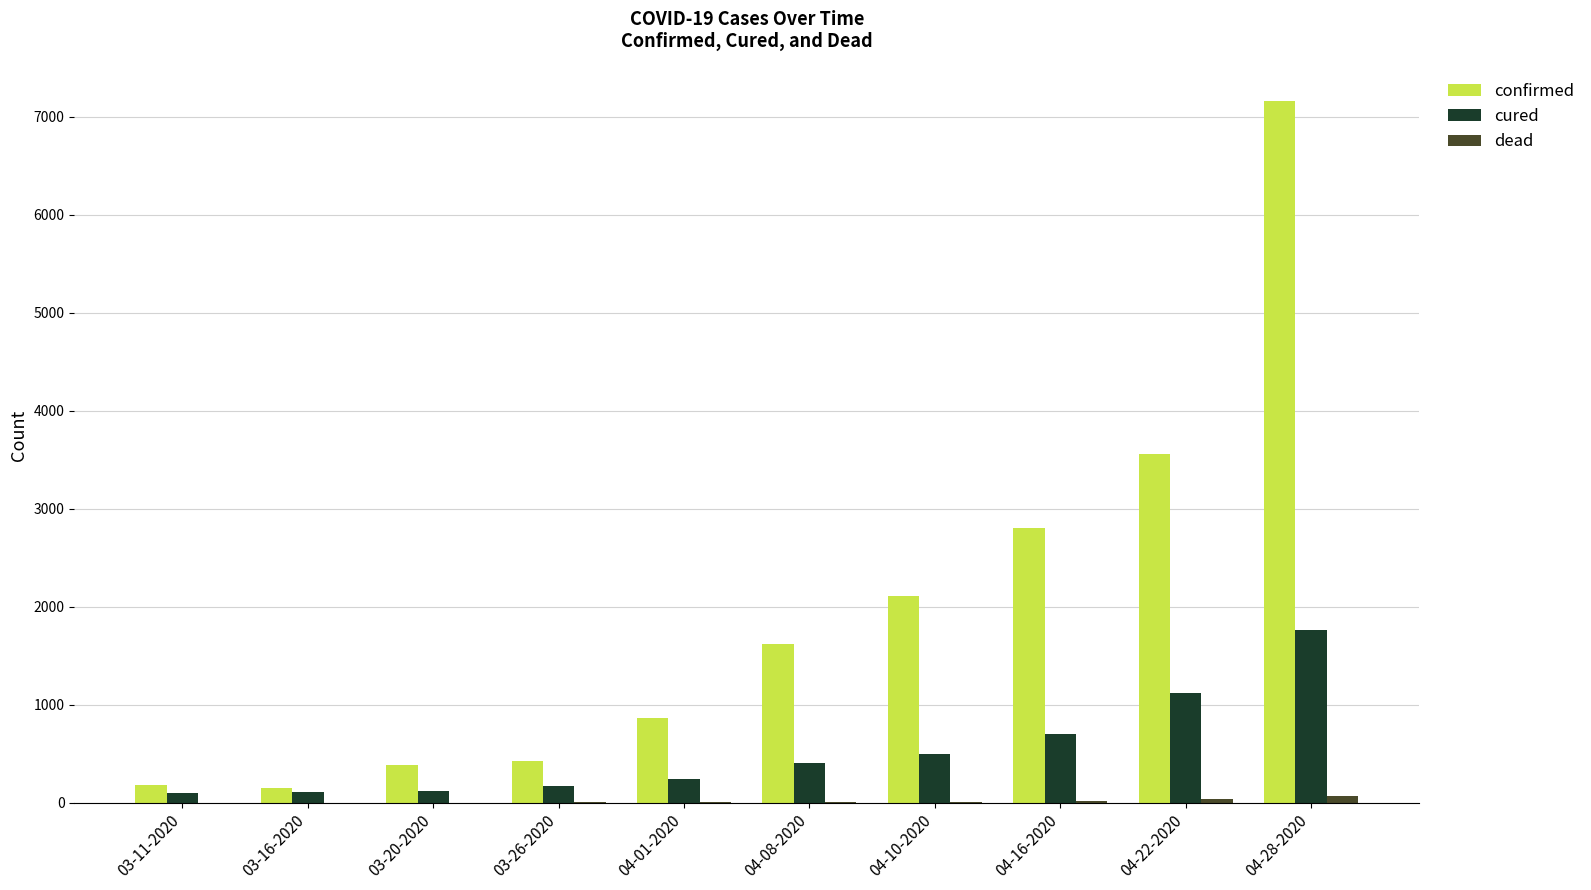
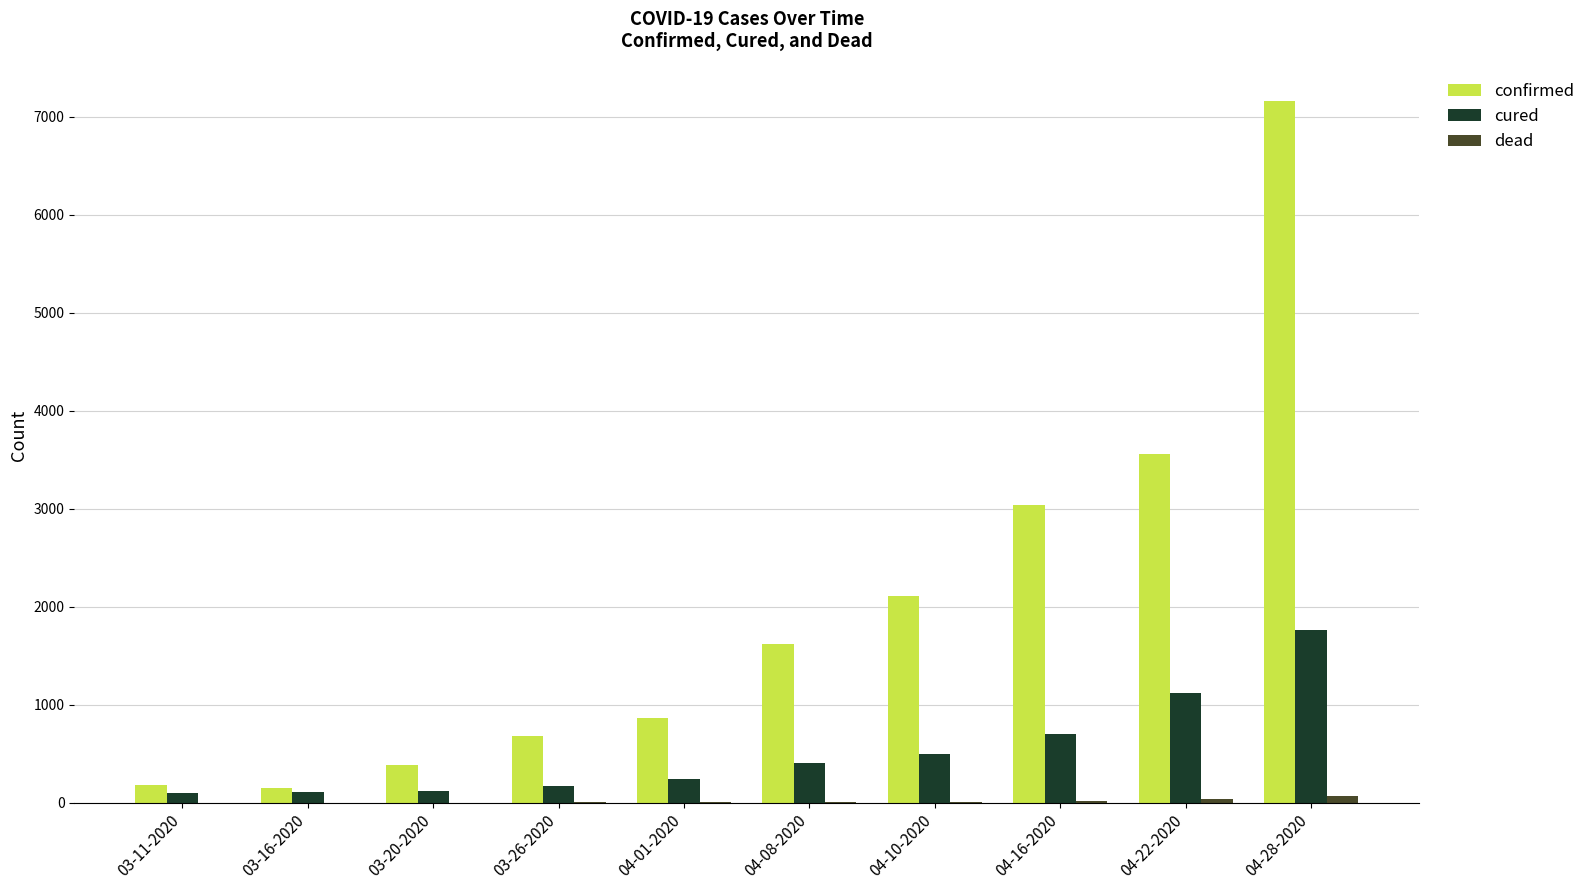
  {
    "confirmed": {
      "03-11-2020": 200,
      "03-16-2020": 100,
      "03-20-2020": 400,
-     "03-26-2020": 400,
+     "03-26-2020": 700,
      "04-01-2020": 900,
      "04-08-2020": 1600,
      "04-10-2020": 2100,
-     "04-16-2020": 2800,
+     "04-16-2020": 3000,
      "04-22-2020": 3600,
      "04-28-2020": 7200
    }
  }
